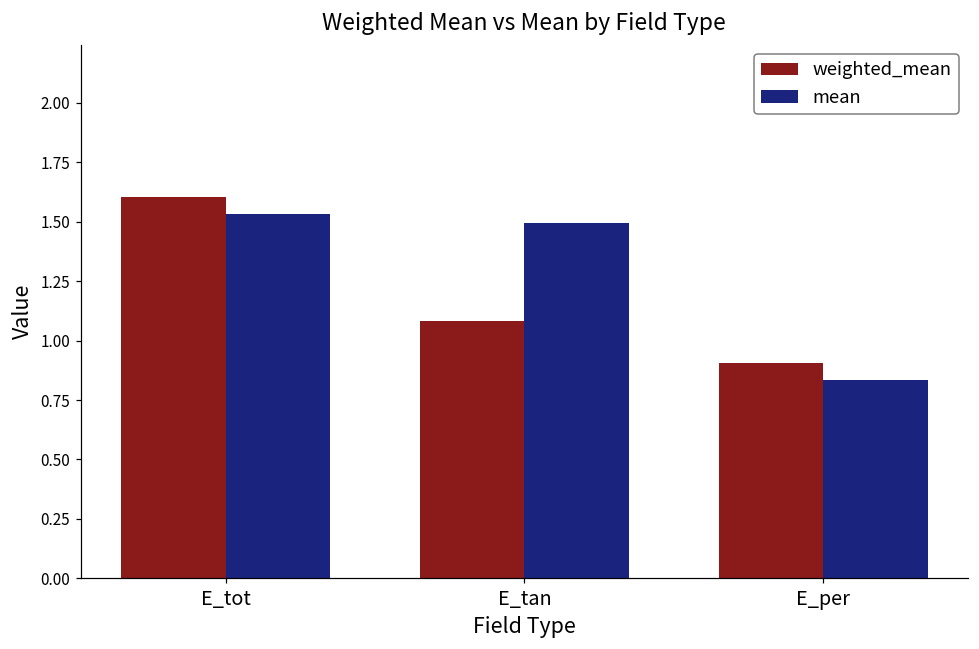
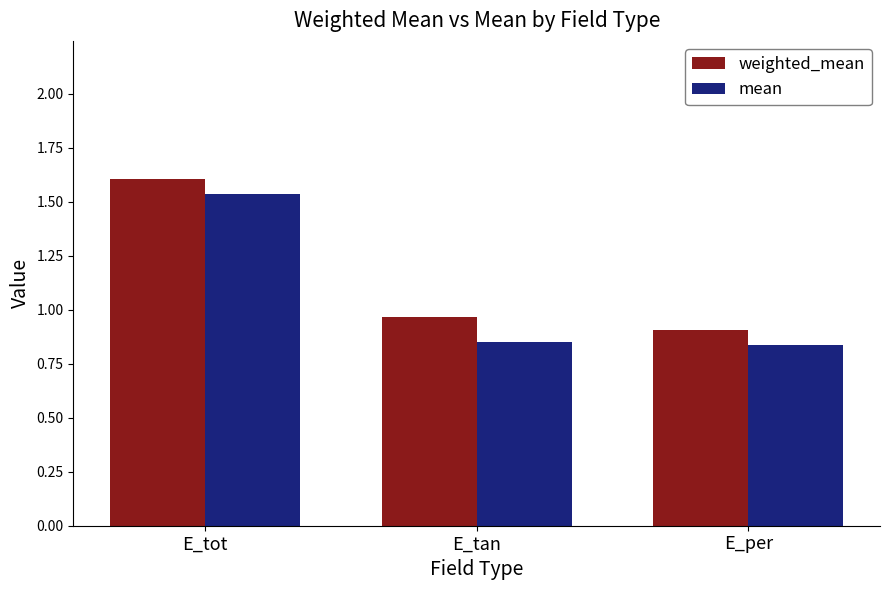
  {
    "weighted_mean": {
      "E_tot": 1.60,
-     "E_tan": 1.08,
+     "E_tan": 0.97,
      "E_per": 0.91
    },
    "mean": {
      "E_tot": 1.53,
-     "E_tan": 1.50,
+     "E_tan": 0.85,
      "E_per": 0.84
    }
  }
